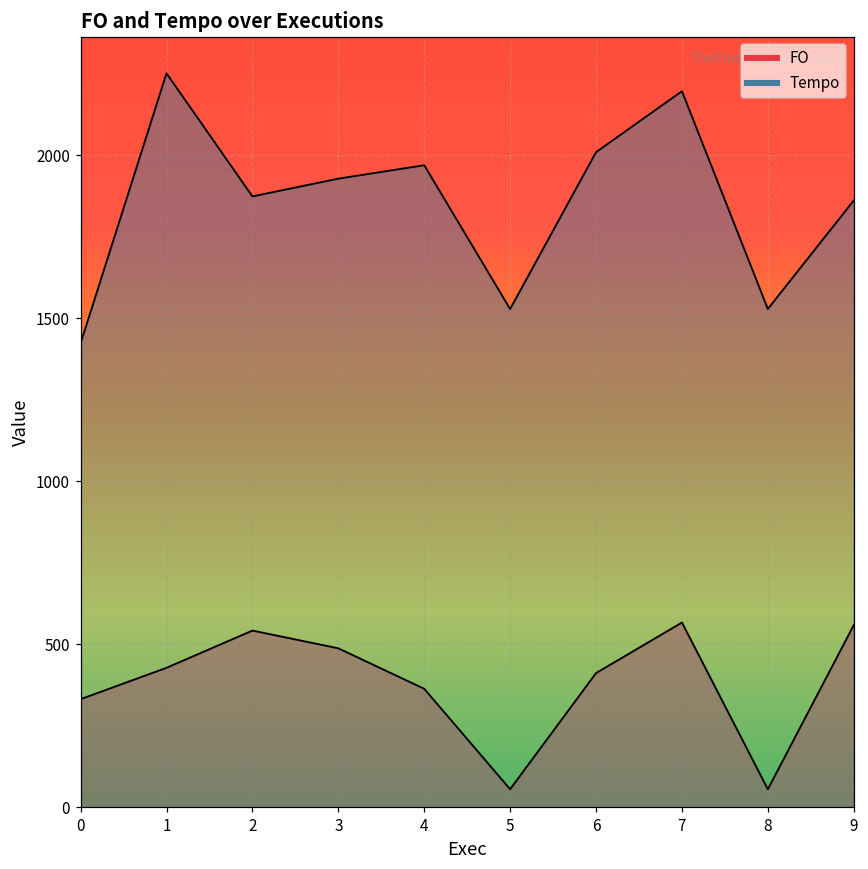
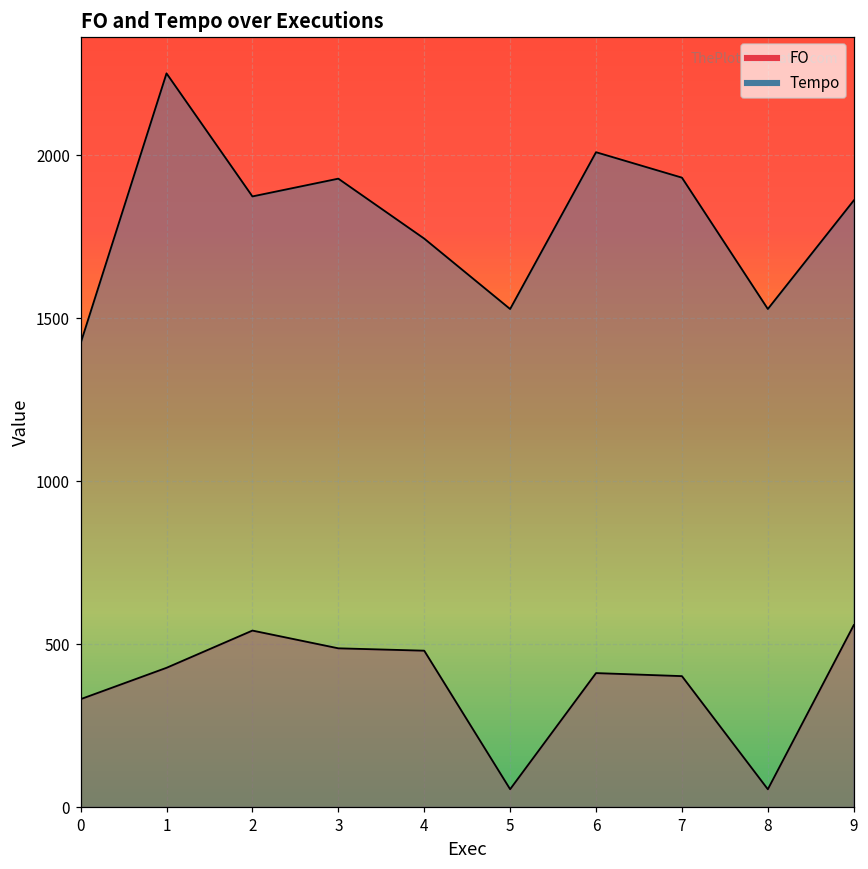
  {
    "FO": {
      "0": 330,
      "1": 430,
      "2": 540,
      "3": 490,
-     "4": 360,
+     "4": 480,
      "5": 50,
      "6": 410,
-     "7": 570,
+     "7": 400,
      "8": 50,
      "9": 560
    },
    "Tempo": {
      "0": 1420,
      "1": 2250,
      "2": 1870,
      "3": 1930,
-     "4": 1970,
+     "4": 1740,
      "5": 1530,
      "6": 2010,
-     "7": 2200,
+     "7": 1930,
      "8": 1530,
      "9": 1860
    }
  }
